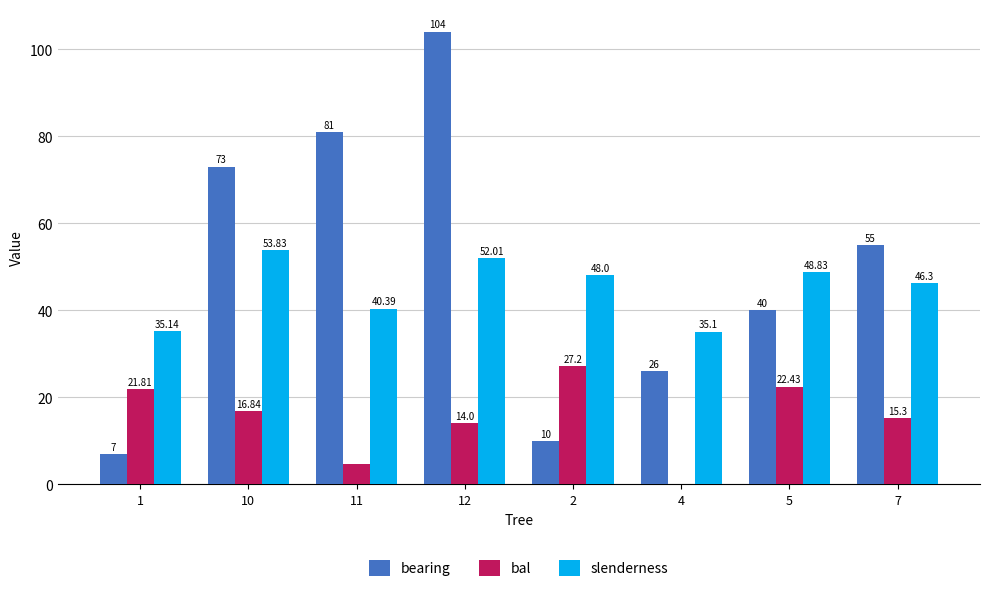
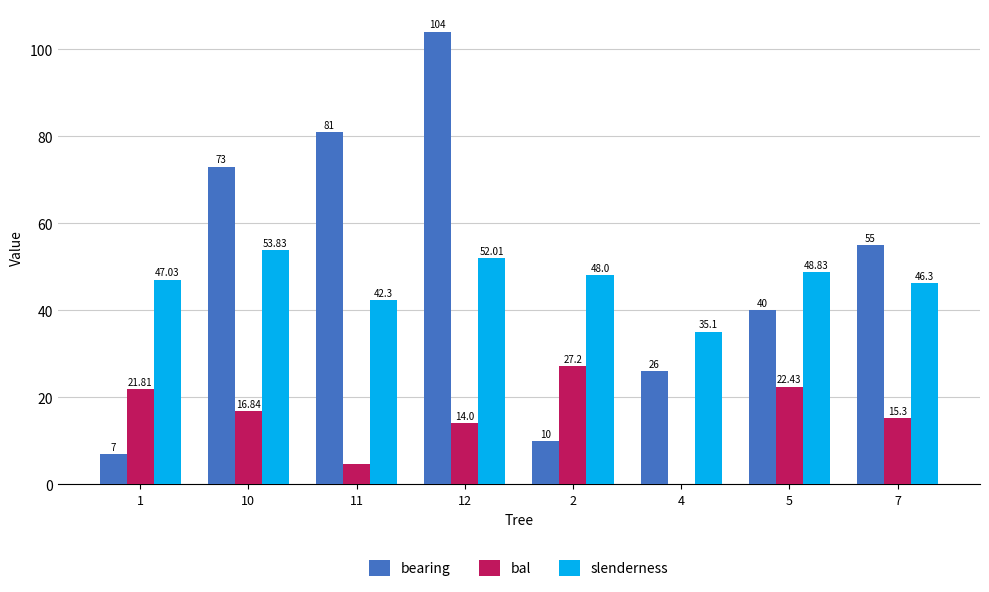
  {
    "bearing": {
      "1": 7,
      "10": 73,
      "11": 81,
      "12": 104,
      "2": 10,
      "4": 26,
      "5": 40,
      "7": 55
    },
    "bal": {
      "1": 21.81,
      "10": 16.84,
      "12": 14.0,
      "2": 27.2,
      "5": 22.43,
      "7": 15.3
    },
    "slenderness": {
-     "1": 35.14,
+     "1": 47.03,
      "10": 53.83,
-     "11": 40.39,
+     "11": 42.3,
      "12": 52.01,
      "2": 48.0,
      "4": 35.1,
      "5": 48.83,
      "7": 46.3
    }
  }
